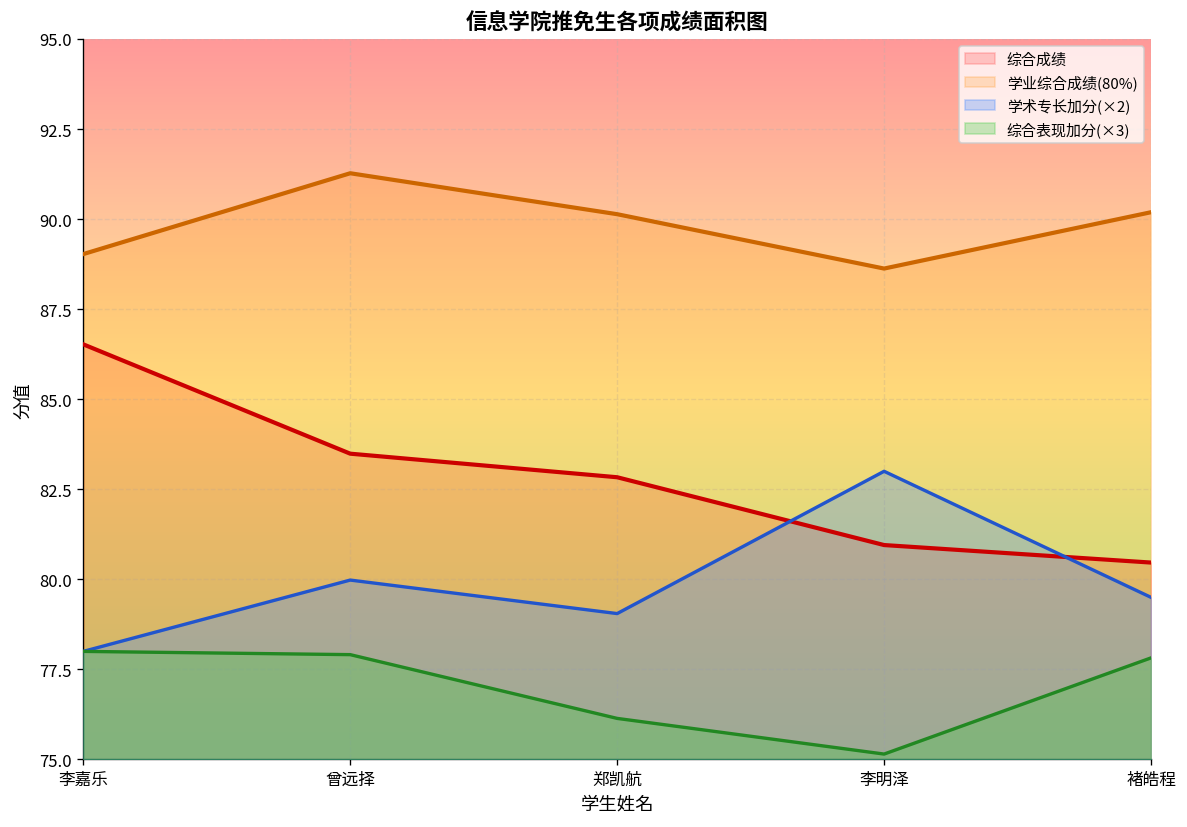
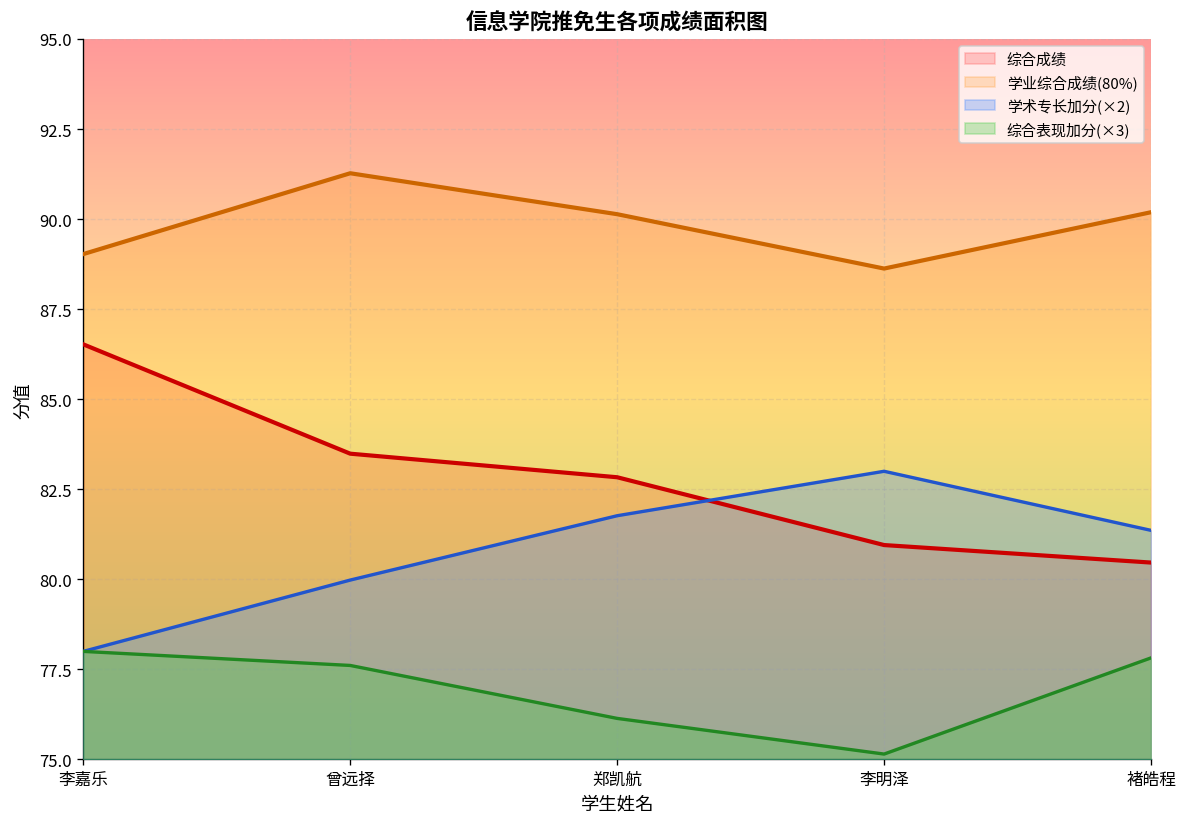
  {
    "学术专长加分(×2)": {
      "曾远择": 80.0,
-     "郑凯航": 79.1,
+     "郑凯航": 81.8,
      "李明泽": 83.0,
-     "褚皓程": 79.5
+     "褚皓程": 81.4
    },
    "综合表现加分(×3)": {
-     "曾远择": 77.9,
+     "曾远择": 77.6,
      "郑凯航": 76.1,
      "李明泽": 75.2,
      "褚皓程": 77.8
    }
  }
